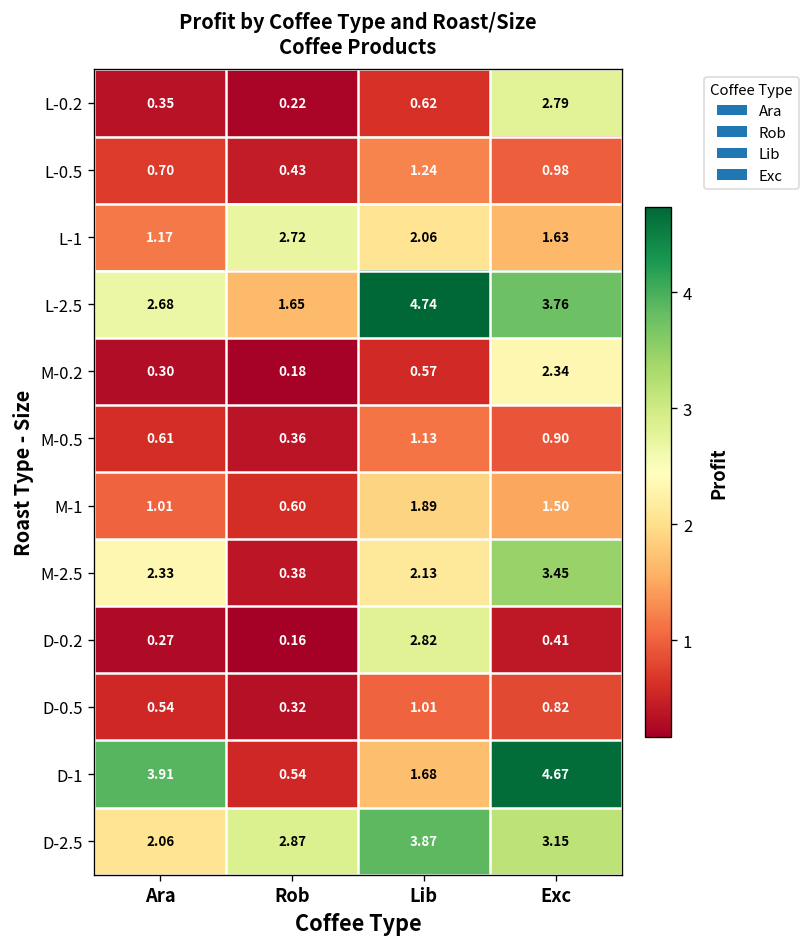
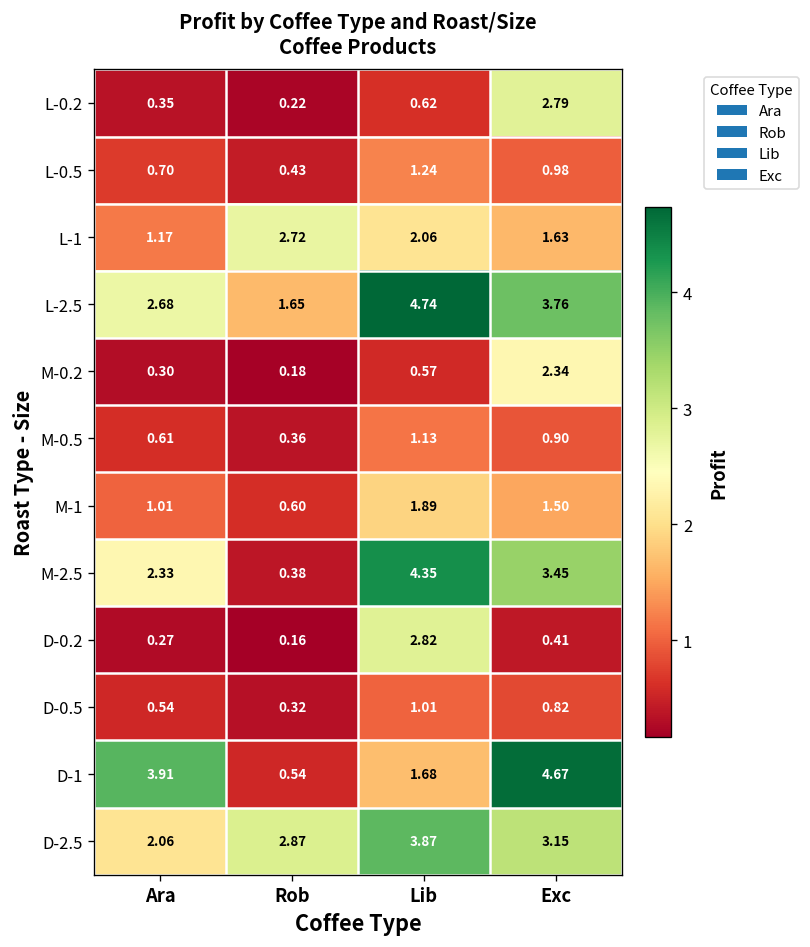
  {
    "L-0.2": {
      "Ara": 0.35,
      "Rob": 0.22,
      "Lib": 0.62,
      "Exc": 2.79
    },
    "L-0.5": {
      "Ara": 0.70,
      "Rob": 0.43,
      "Lib": 1.24,
      "Exc": 0.98
    },
    "L-1": {
      "Ara": 1.17,
      "Rob": 2.72,
      "Lib": 2.06,
      "Exc": 1.63
    },
    "L-2.5": {
      "Ara": 2.68,
      "Rob": 1.65,
      "Lib": 4.74,
      "Exc": 3.76
    },
    "M-0.2": {
      "Ara": 0.30,
      "Rob": 0.18,
      "Lib": 0.57,
      "Exc": 2.34
    },
    "M-0.5": {
      "Ara": 0.61,
      "Rob": 0.36,
      "Lib": 1.13,
      "Exc": 0.90
    },
    "M-1": {
      "Ara": 1.01,
      "Rob": 0.60,
      "Lib": 1.89,
      "Exc": 1.50
    },
    "M-2.5": {
      "Ara": 2.33,
      "Rob": 0.38,
-     "Lib": 2.13,
+     "Lib": 4.35,
      "Exc": 3.45
    },
    "D-0.2": {
      "Ara": 0.27,
      "Rob": 0.16,
      "Lib": 2.82,
      "Exc": 0.41
    },
    "D-0.5": {
      "Ara": 0.54,
      "Rob": 0.32,
      "Lib": 1.01,
      "Exc": 0.82
    },
    "D-1": {
      "Ara": 3.91,
      "Rob": 0.54,
      "Lib": 1.68,
      "Exc": 4.67
    },
    "D-2.5": {
      "Ara": 2.06,
      "Rob": 2.87,
      "Lib": 3.87,
      "Exc": 3.15
    }
  }
